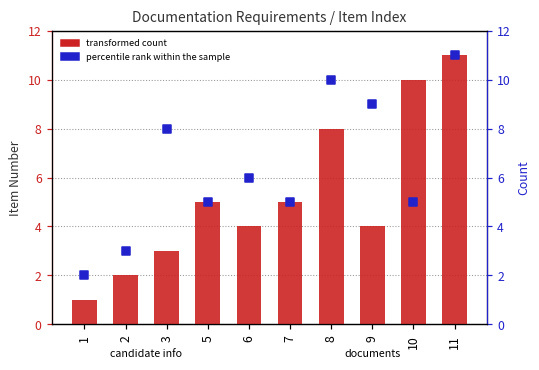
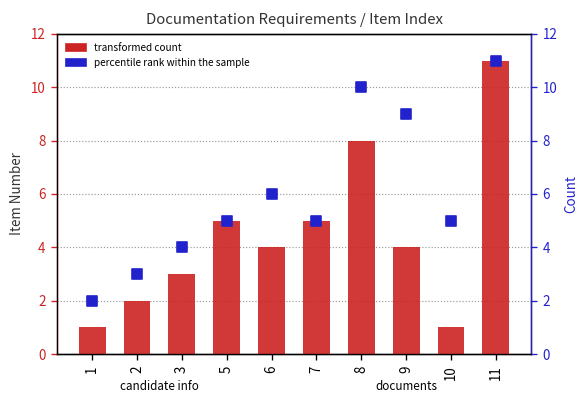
  {
    "transformed count": {
      "1": 1,
      "2": 2,
      "3": 3,
      "5": 5,
      "6": 4,
      "7": 5,
      "8": 8,
      "9": 4,
-     "10": 10,
+     "10": 1,
      "11": 11
    },
    "percentile rank within the sample": {
-     "3": 8
+     "3": 4
    }
  }
